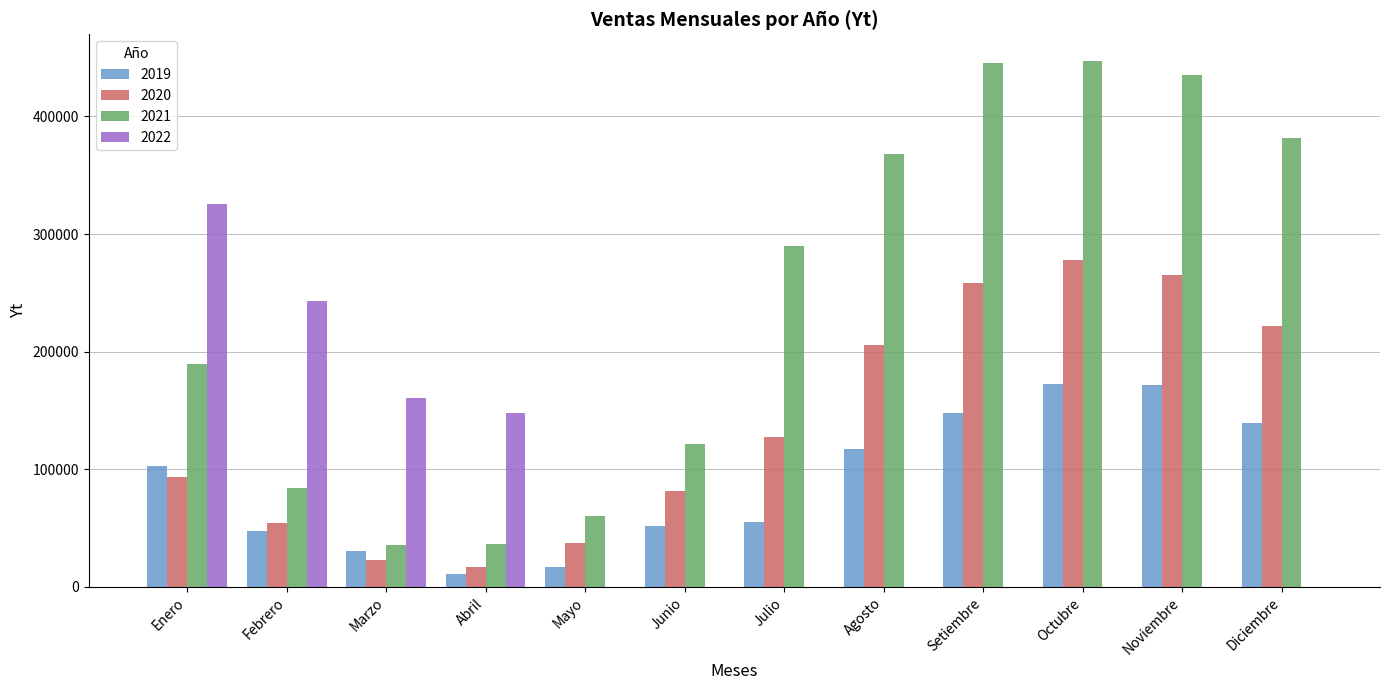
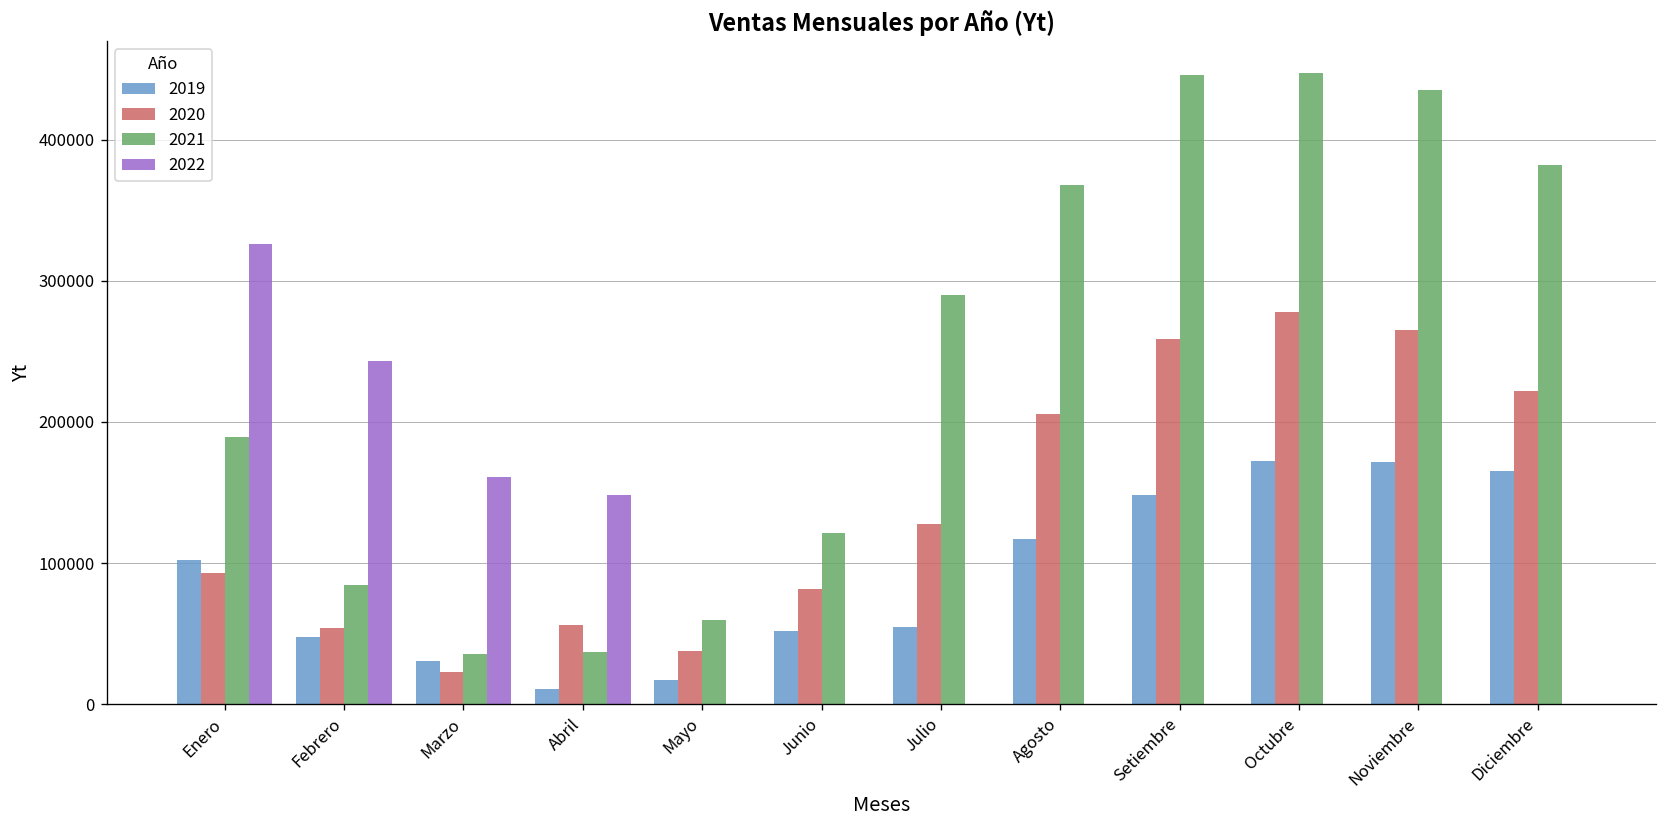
  {
    "2019": {
      "Enero": 103000,
      "Febrero": 48000,
      "Marzo": 31000,
      "Abril": 11000,
      "Mayo": 17000,
      "Junio": 52000,
      "Julio": 55000,
      "Agosto": 117000,
      "Setiembre": 148000,
      "Octubre": 172000,
      "Noviembre": 171000,
-     "Diciembre": 139000
+     "Diciembre": 166000
    },
    "2020": {
      "Enero": 93000,
      "Febrero": 54000,
      "Marzo": 23000,
-     "Abril": 17000,
+     "Abril": 56000,
      "Mayo": 38000,
      "Junio": 82000,
      "Julio": 127000,
      "Agosto": 206000,
      "Setiembre": 259000,
      "Octubre": 278000,
      "Noviembre": 265000,
      "Diciembre": 222000
    },
    "2021": {
      "Enero": 190000,
      "Febrero": 84000,
      "Marzo": 36000,
      "Abril": 37000,
      "Mayo": 60000,
      "Junio": 121000,
      "Julio": 290000,
      "Agosto": 368000,
      "Setiembre": 446000,
      "Octubre": 447000,
      "Noviembre": 435000,
      "Diciembre": 382000
    },
    "2022": {
      "Enero": 326000,
      "Febrero": 243000,
      "Marzo": 161000,
      "Abril": 148000,
      "Mayo": 0,
      "Junio": 0,
      "Julio": 0,
      "Agosto": 0,
      "Setiembre": 0,
      "Octubre": 0,
      "Noviembre": 0,
      "Diciembre": 0
    }
  }
